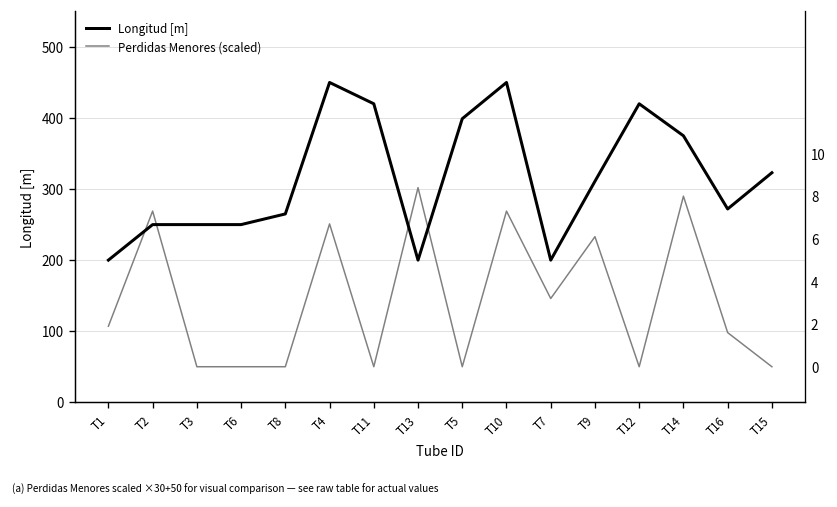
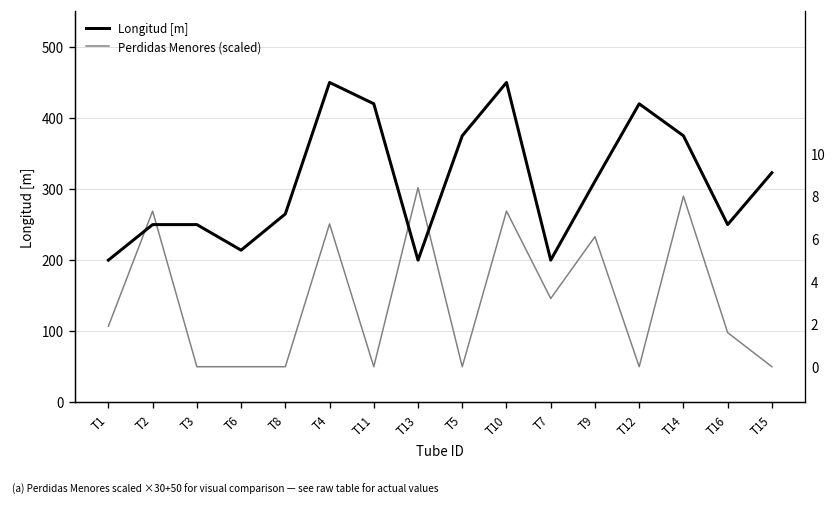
  {
    "Longitud [m]": {
      "T1": 200,
      "T2": 250,
      "T3": 250,
-     "T6": 250,
+     "T6": 210,
      "T8": 270,
      "T4": 450,
      "T11": 420,
      "T13": 200,
-     "T5": 400,
+     "T5": 380,
      "T10": 450,
      "T7": 200,
      "T9": 310,
      "T12": 420,
      "T14": 380,
-     "T16": 270,
+     "T16": 250,
      "T15": 320
    },
    "Perdidas Menores (scaled)": {
      "T1": 110,
      "T2": 270,
      "T3": 50,
      "T6": 50,
      "T8": 50,
      "T4": 250,
      "T11": 50,
      "T13": 300,
      "T5": 50,
      "T10": 270,
      "T7": 150,
      "T9": 230,
      "T12": 50,
      "T14": 290,
      "T16": 100,
      "T15": 50
    }
  }
